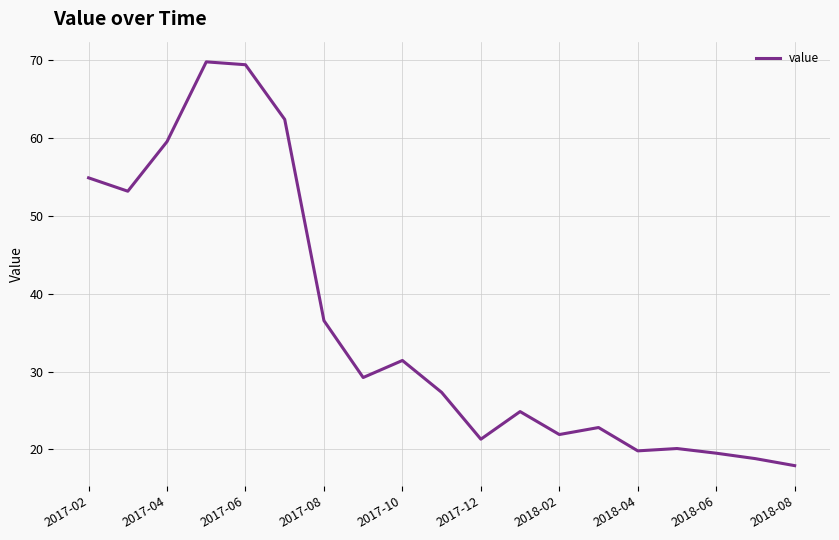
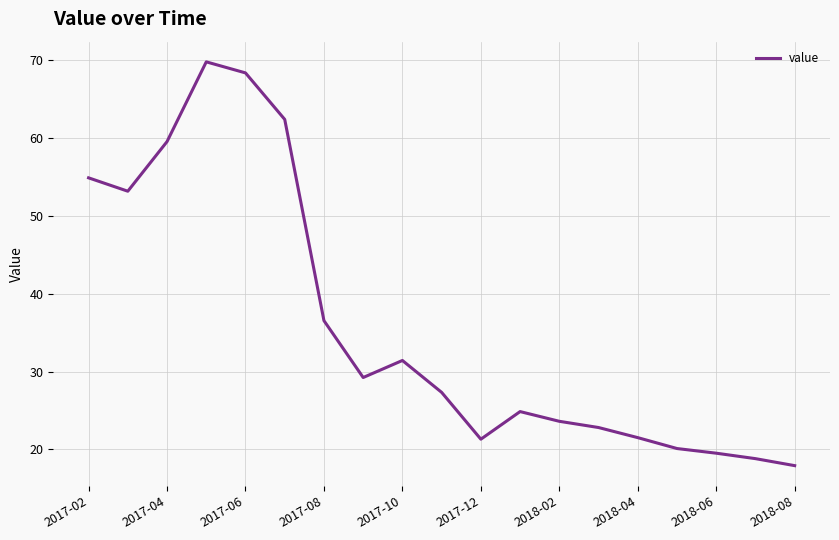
  {
    "2017-02": 55,
    "2017-04": 60,
-   "2017-06": 69,
+   "2017-06": 68,
    "2017-08": 37,
    "2017-10": 31,
    "2017-12": 21,
-   "2018-02": 22,
-   "2018-04": 20,
+   "2018-02": 24,
+   "2018-04": 22,
    "2018-06": 20,
    "2018-08": 18
  }
